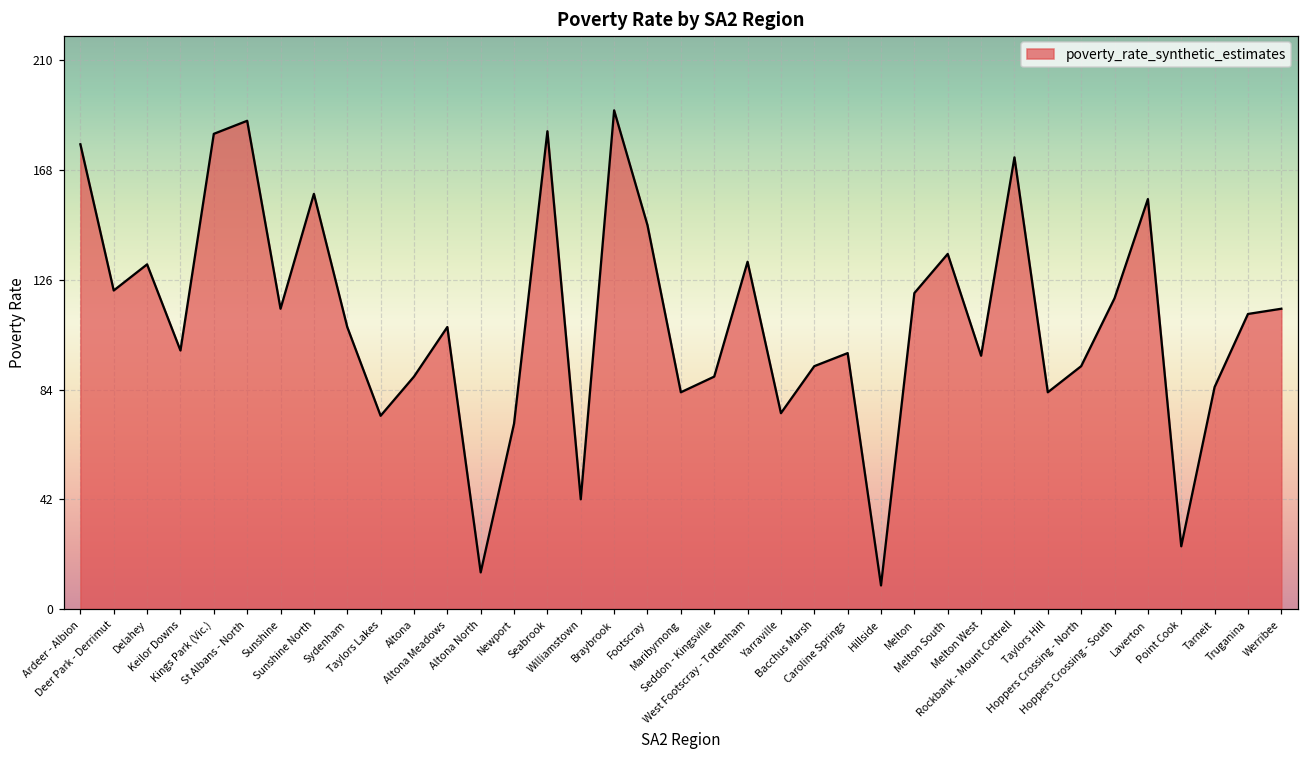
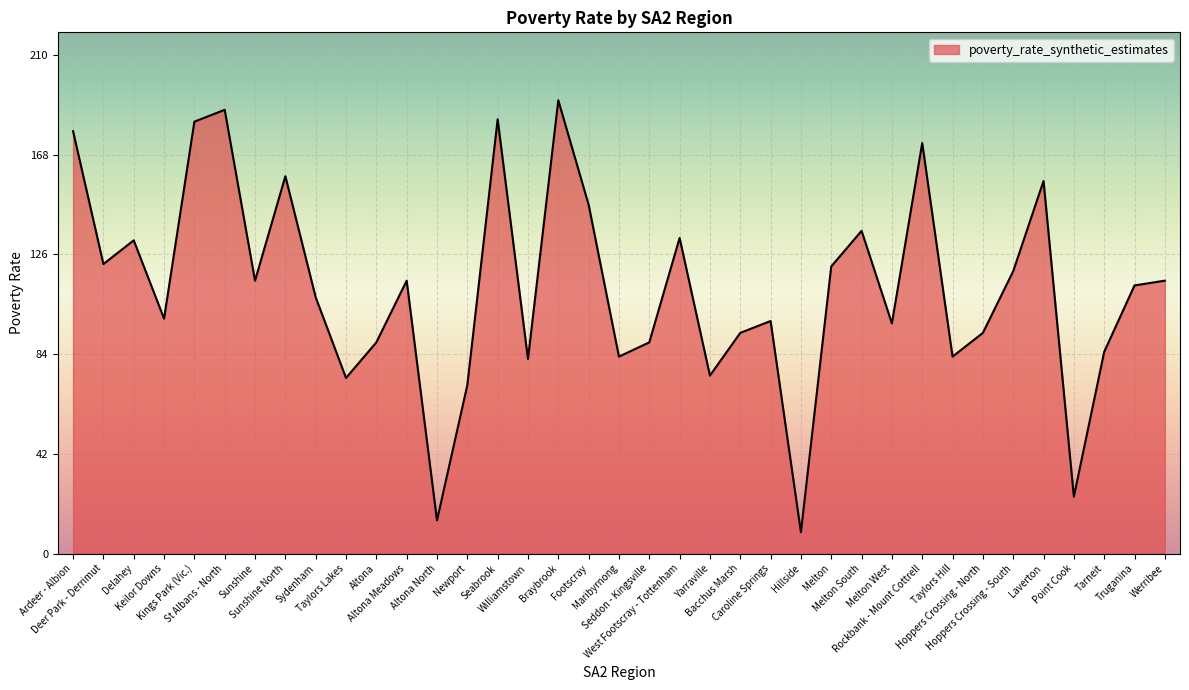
  {
    "Ardeer - Albion": 178,
    "Deer Park - Derrimut": 122,
    "Delahey": 132,
    "Keilor Downs": 99,
    "Kings Park (Vic.)": 182,
    "St Albans - North": 187,
    "Sunshine": 115,
    "Sunshine North": 159,
    "Sydenham": 108,
    "Taylors Lakes": 74,
    "Altona": 89,
-   "Altona Meadows": 108,
+   "Altona Meadows": 115,
    "Altona North": 14,
    "Newport": 71,
    "Seabrook": 183,
-   "Williamstown": 42,
+   "Williamstown": 82,
    "Braybrook": 191,
    "Footscray": 147,
    "Maribyrnong": 83,
    "Seddon - Kingsville": 89,
    "West Footscray - Tottenham": 133,
    "Yarraville": 75,
    "Bacchus Marsh": 93,
    "Caroline Springs": 98,
    "Hillside": 9,
    "Melton": 121,
    "Melton South": 136,
    "Melton West": 97,
    "Rockbank - Mount Cottrell": 173,
    "Taylors Hill": 83,
    "Hoppers Crossing - North": 93,
    "Hoppers Crossing - South": 119,
    "Laverton": 157,
    "Point Cook": 24,
    "Tarneit": 85,
    "Truganina": 113,
    "Werribee": 115
  }
